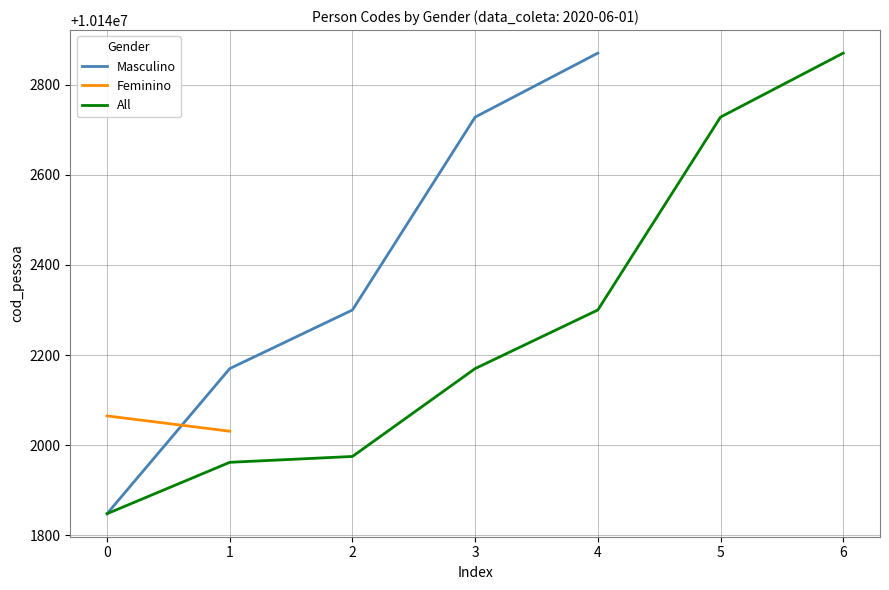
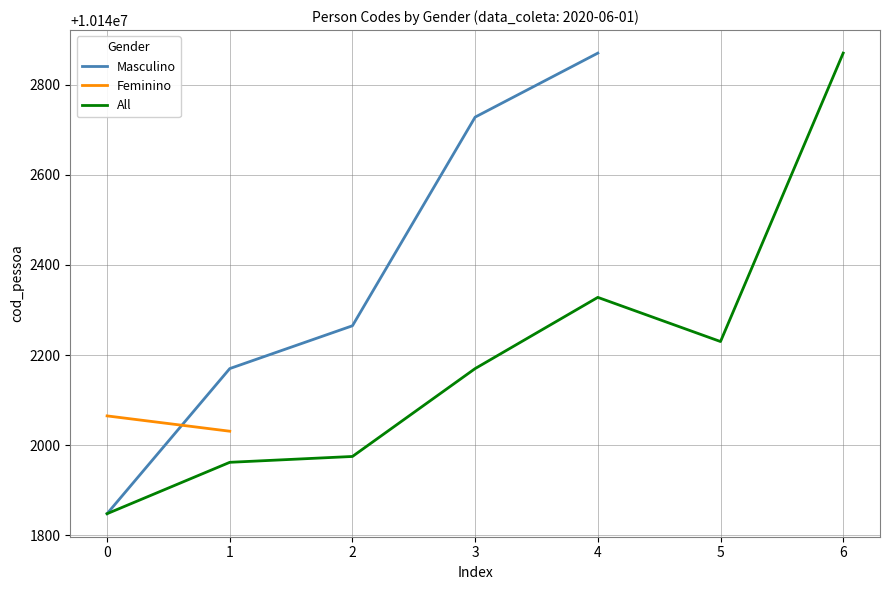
  {
    "Masculino": {
      "1": 10142170,
-     "2": 10142300,
+     "2": 10142270,
      "3": 10142730,
      "4": 10142870
    },
    "Feminino": {
      "0": 10142070,
      "1": 10142030
    },
    "All": {
      "1": 10141960,
      "2": 10141980,
      "3": 10142170,
-     "4": 10142300,
-     "5": 10142730,
+     "4": 10142330,
+     "5": 10142230,
      "6": 10142870
    }
  }
